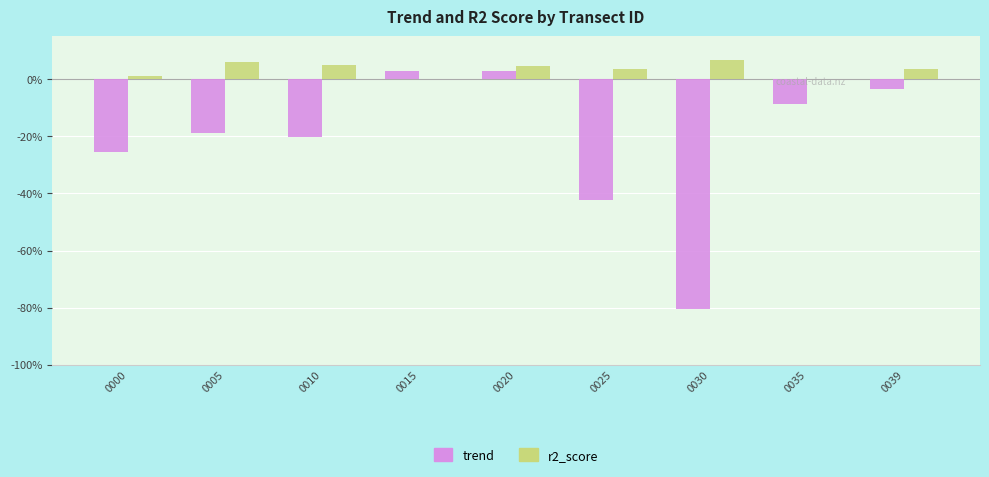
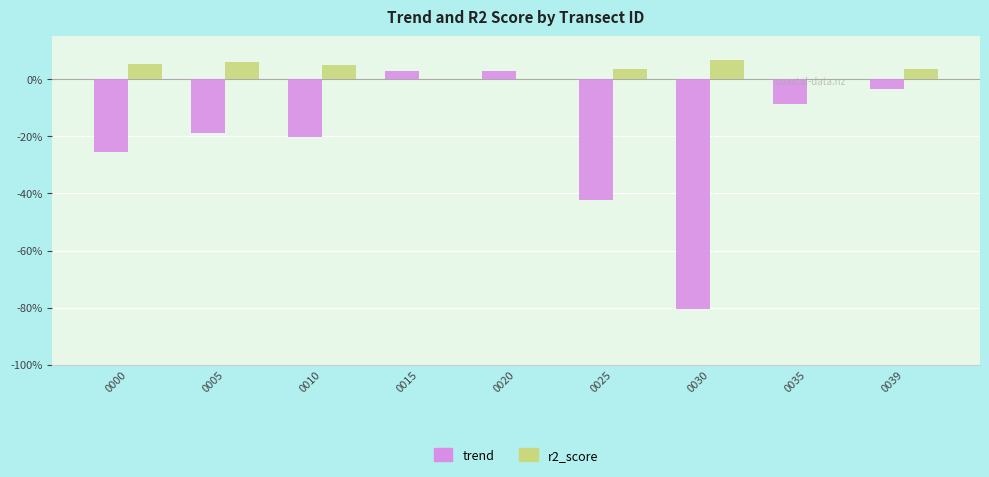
  {
    "trend": {
      "0000": "-25%",
      "0005": "-19%",
      "0010": "-20%",
      "0015": "3%",
      "0020": "3%",
      "0025": "-42%",
      "0030": "-81%",
      "0035": "-9%",
      "0039": "-4%"
    },
    "r2_score": {
-     "0000": "1%",
+     "0000": "5%",
      "0005": "6%",
      "0010": "5%",
-     "0020": "5%",
+     "0020": "0%",
      "0025": "4%",
      "0030": "7%",
      "0039": "3%"
    }
  }
